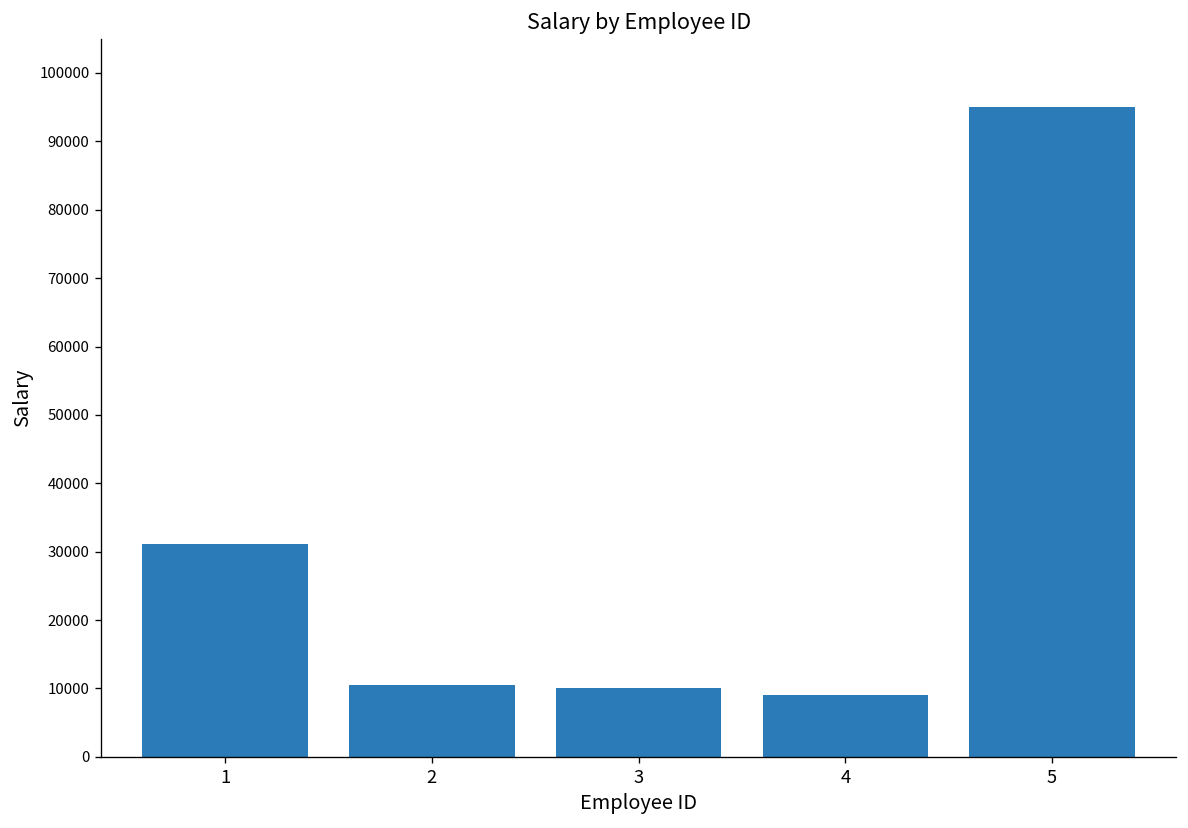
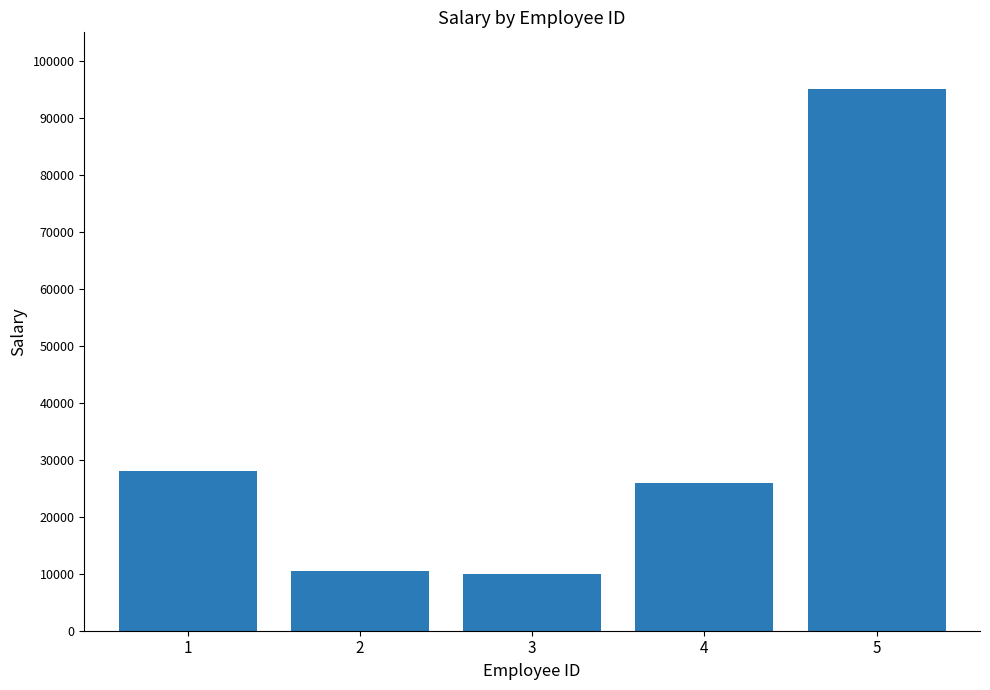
  {
-   "1": 31000,
+   "1": 28000,
    "2": 10000,
    "3": 10000,
-   "4": 9000,
+   "4": 26000,
    "5": 95000
  }
